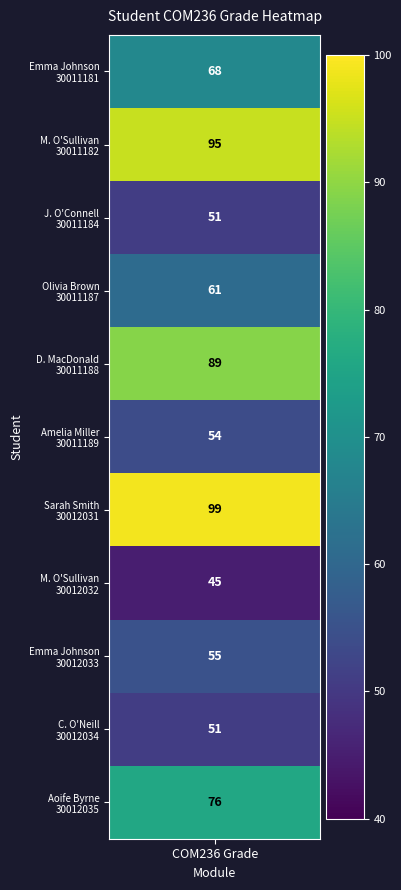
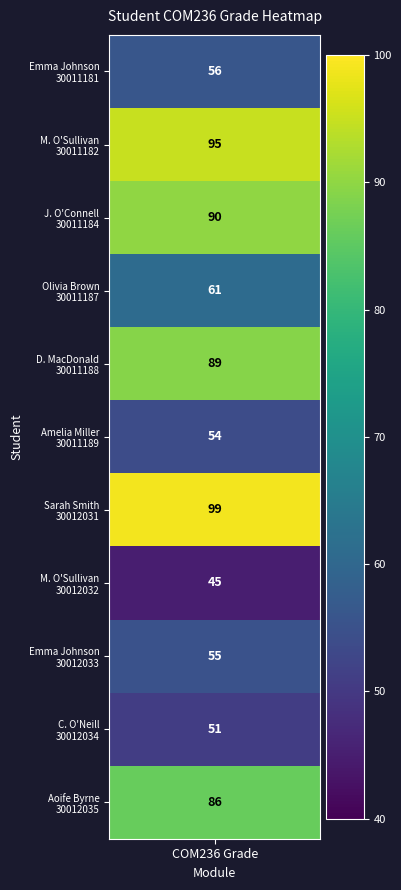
  {
    "Emma Johnson 30011181": {
-     "COM236 Grade": 68
+     "COM236 Grade": 56
    },
    "M. O'Sullivan 30011182": {
      "COM236 Grade": 95
    },
    "J. O'Connell 30011184": {
-     "COM236 Grade": 51
+     "COM236 Grade": 90
    },
    "Olivia Brown 30011187": {
      "COM236 Grade": 61
    },
    "D. MacDonald 30011188": {
      "COM236 Grade": 89
    },
    "Amelia Miller 30011189": {
      "COM236 Grade": 54
    },
    "Sarah Smith 30012031": {
      "COM236 Grade": 99
    },
    "M. O'Sullivan 30012032": {
      "COM236 Grade": 45
    },
    "Emma Johnson 30012033": {
      "COM236 Grade": 55
    },
    "C. O'Neill 30012034": {
      "COM236 Grade": 51
    },
    "Aoife Byrne 30012035": {
-     "COM236 Grade": 76
+     "COM236 Grade": 86
    }
  }
